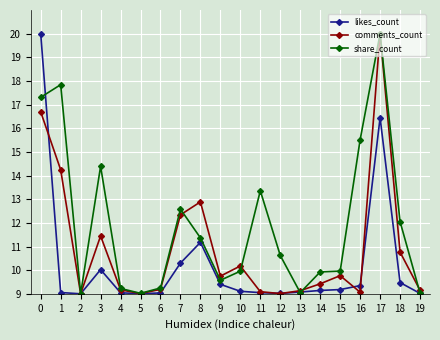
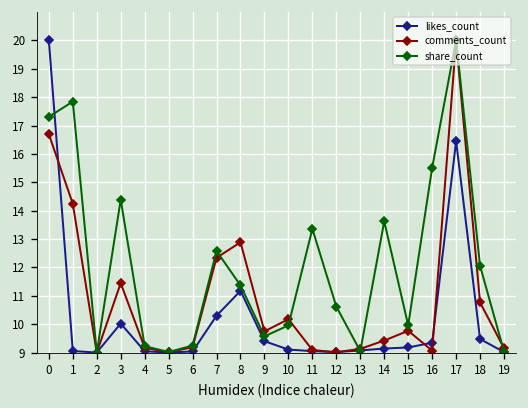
  {
    "likes_count": {
      "0": 20.0,
      "1": 9.1,
      "3": 10.0,
      "4": 9.0,
      "6": 9.0,
      "7": 10.3,
      "8": 11.2,
      "9": 9.4,
      "10": 9.1,
      "14": 9.1,
      "15": 9.2,
      "16": 9.3,
      "17": 16.4,
      "18": 9.5
    },
    "comments_count": {
      "0": 16.7,
      "1": 14.2,
      "3": 11.4,
      "7": 12.3,
      "8": 12.9,
      "9": 9.7,
      "10": 10.2,
      "14": 9.4,
      "15": 9.8,
      "16": 9.1,
      "18": 10.8,
      "19": 9.2
    },
    "share_count": {
      "0": 17.3,
      "1": 17.8,
      "3": 14.4,
      "7": 12.6,
      "8": 11.4,
      "9": 9.6,
      "10": 10.0,
      "11": 13.4,
      "12": 10.6,
-     "14": 9.9,
+     "14": 13.6,
      "15": 10.0,
      "16": 15.5,
      "18": 12.1
    }
  }
